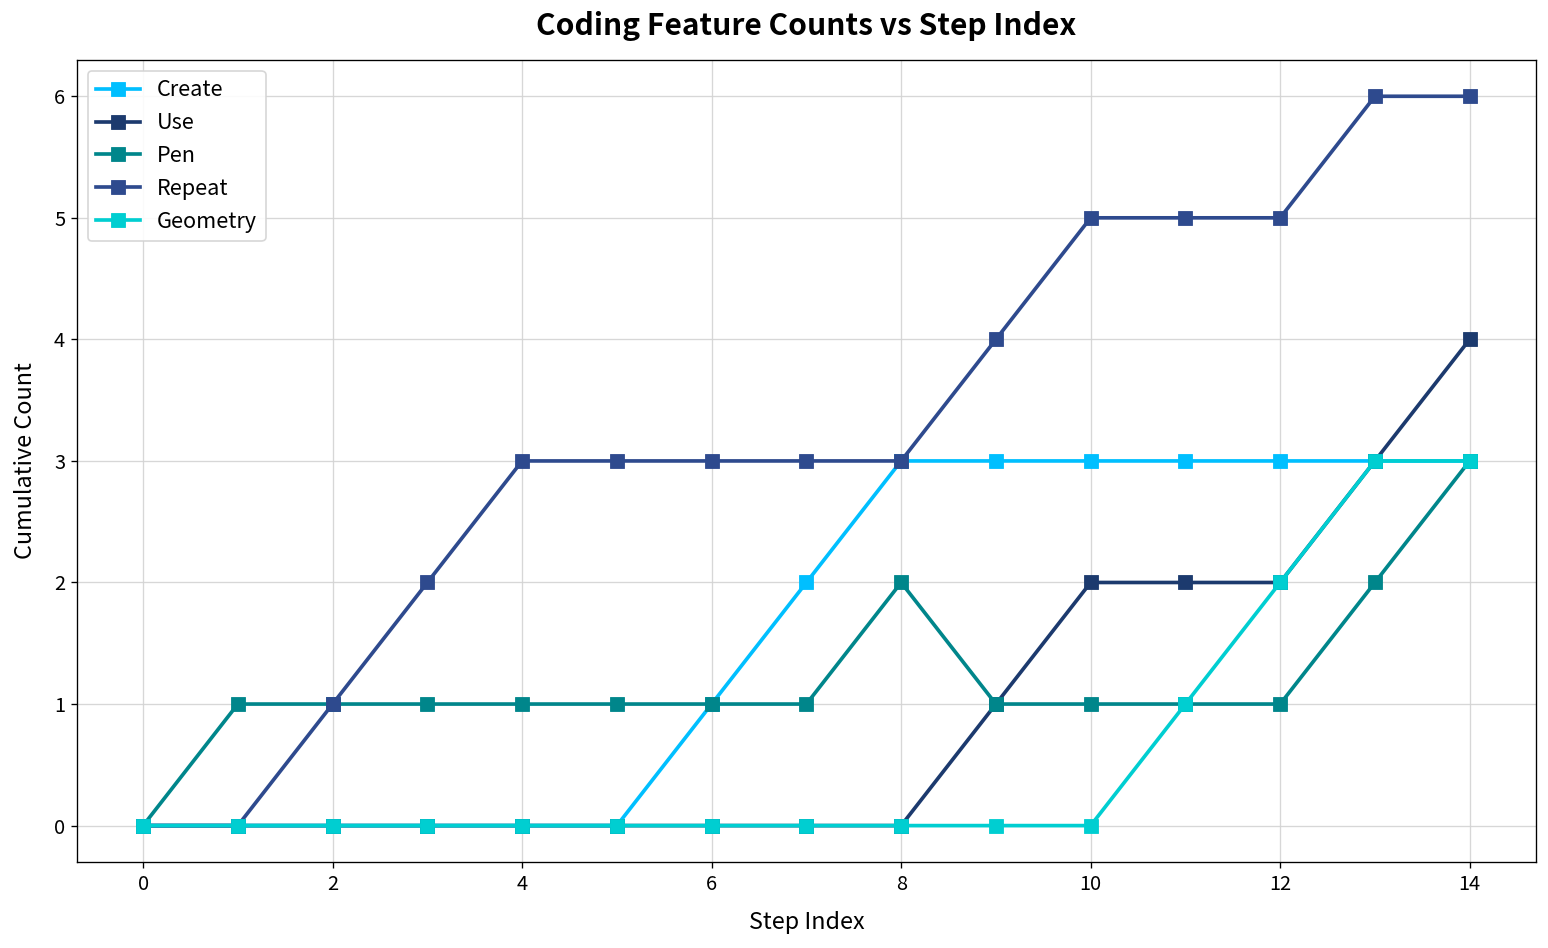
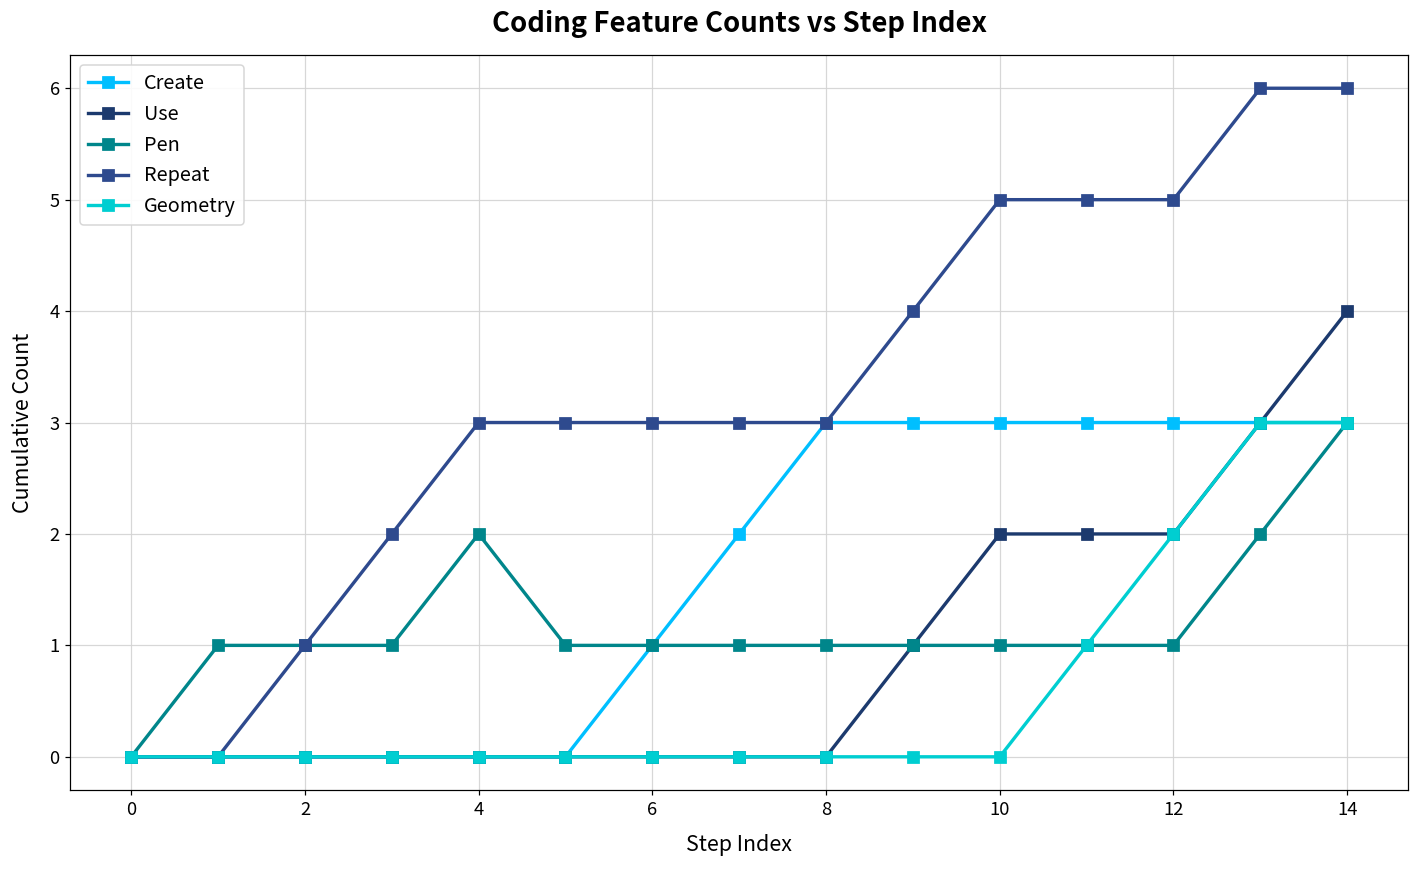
  {
    "Pen": {
-     "4": 1,
-     "8": 2,
+     "4": 2,
+     "8": 1,
      "10": 1,
      "12": 1
    }
  }
